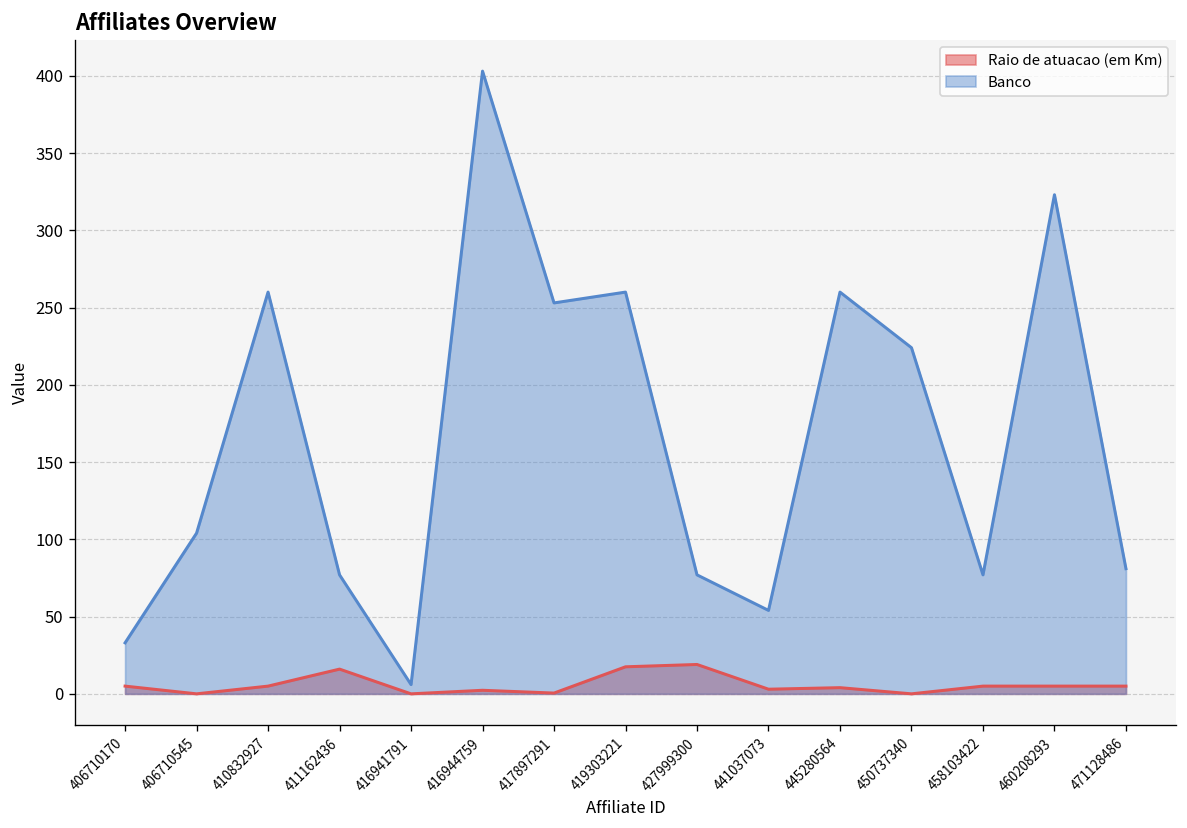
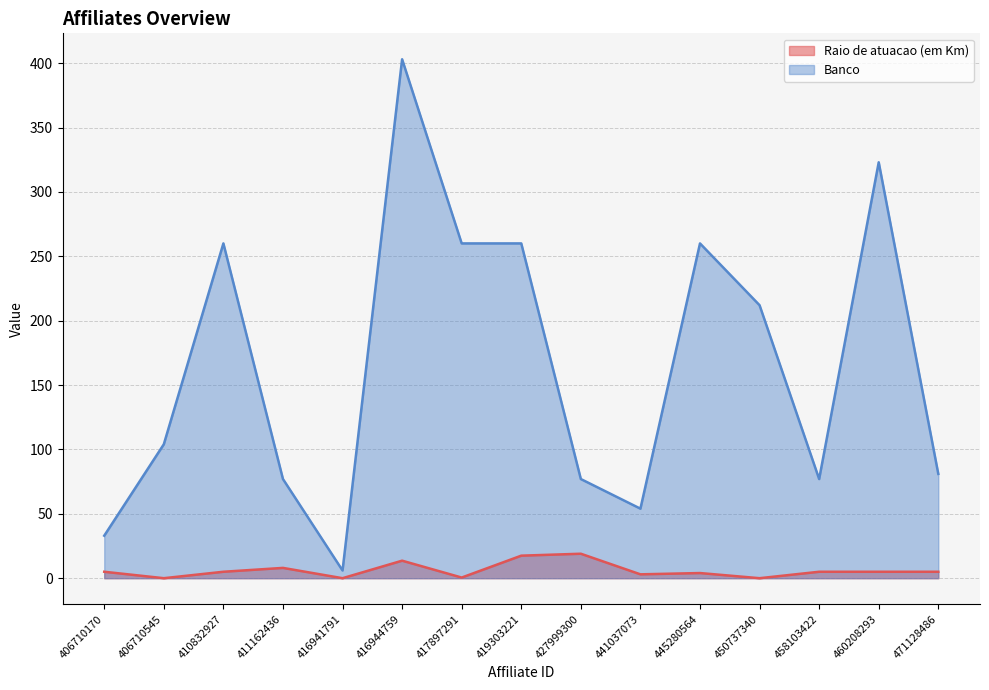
  {
    "Raio de atuacao (em Km)": {
      "406710170": 5,
      "406710545": 0,
      "410832927": 5,
-     "411162436": 16,
+     "411162436": 8,
      "416941791": 0,
-     "416944759": 2,
+     "416944759": 14,
      "417897291": 1,
      "419303221": 18,
      "427999300": 19,
      "441037073": 3,
      "445280564": 4,
      "450737340": 0,
      "458103422": 5,
      "460208293": 5,
      "471128486": 5
    },
    "Banco": {
      "406710170": 33,
      "406710545": 104,
      "410832927": 260,
      "411162436": 77,
      "416941791": 6,
      "416944759": 403,
-     "417897291": 253,
+     "417897291": 260,
      "419303221": 260,
      "427999300": 77,
      "441037073": 54,
      "445280564": 260,
-     "450737340": 224,
+     "450737340": 212,
      "458103422": 77,
      "460208293": 323,
      "471128486": 81
    }
  }
